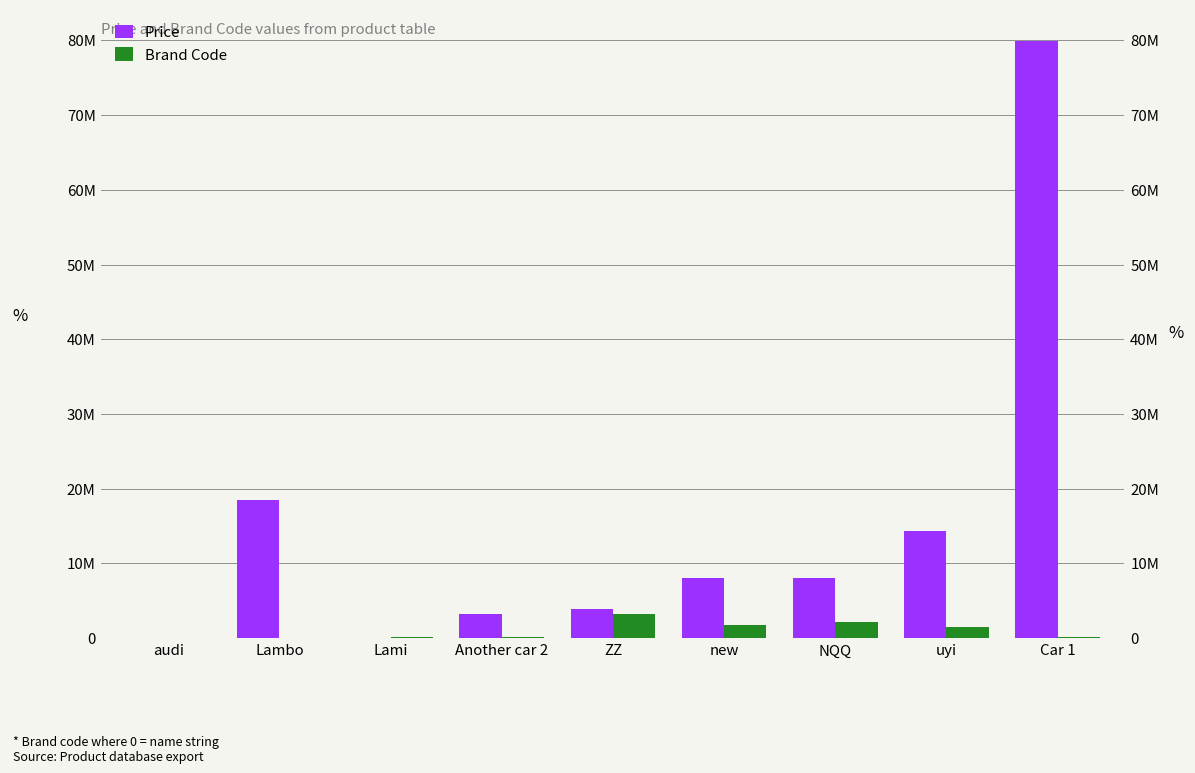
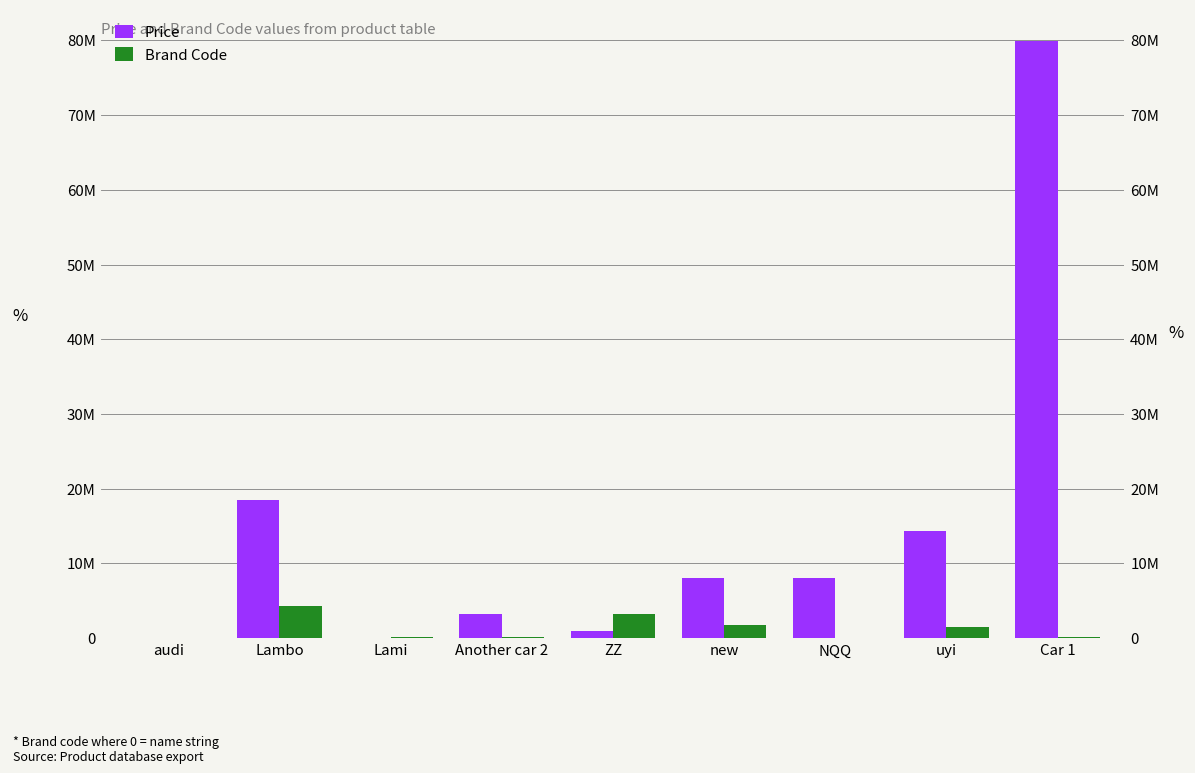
  {
    "Price": {
      "Lambo": 19000000,
      "Another car 2": 3000000,
-     "ZZ": 4000000,
+     "ZZ": 1000000,
      "new": 8000000,
      "NQQ": 8000000,
      "uyi": 14000000,
      "Car 1": 80000000
    },
    "Brand Code": {
-     "Lambo": 0,
+     "Lambo": 4000000,
      "ZZ": 3000000,
      "new": 2000000,
-     "NQQ": 2000000,
+     "NQQ": 0,
      "uyi": 1000000
    }
  }
